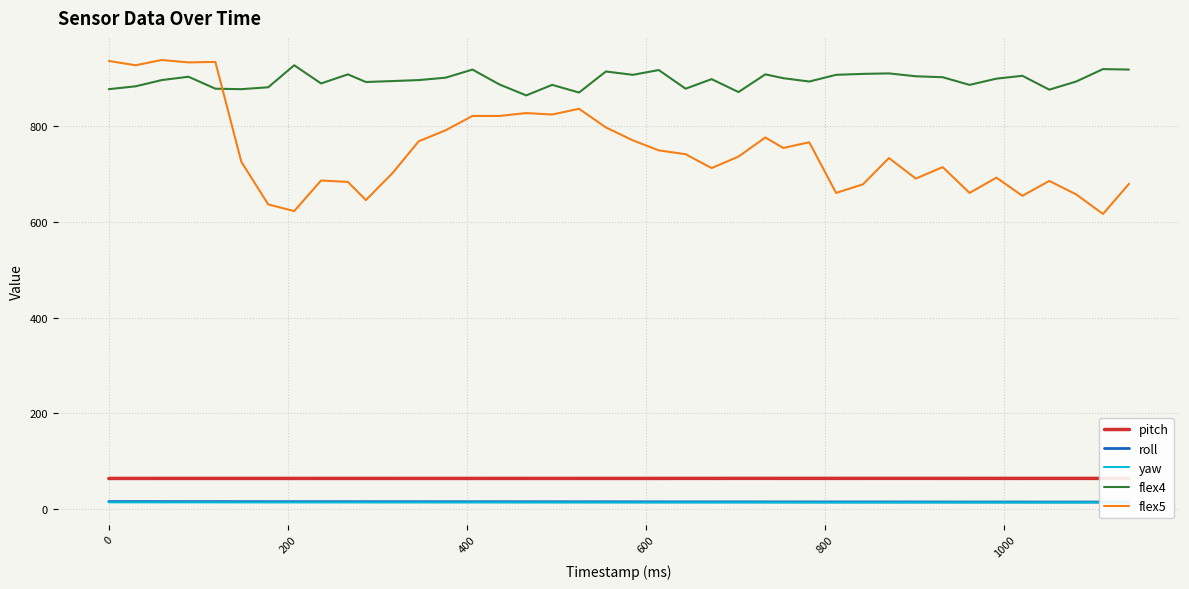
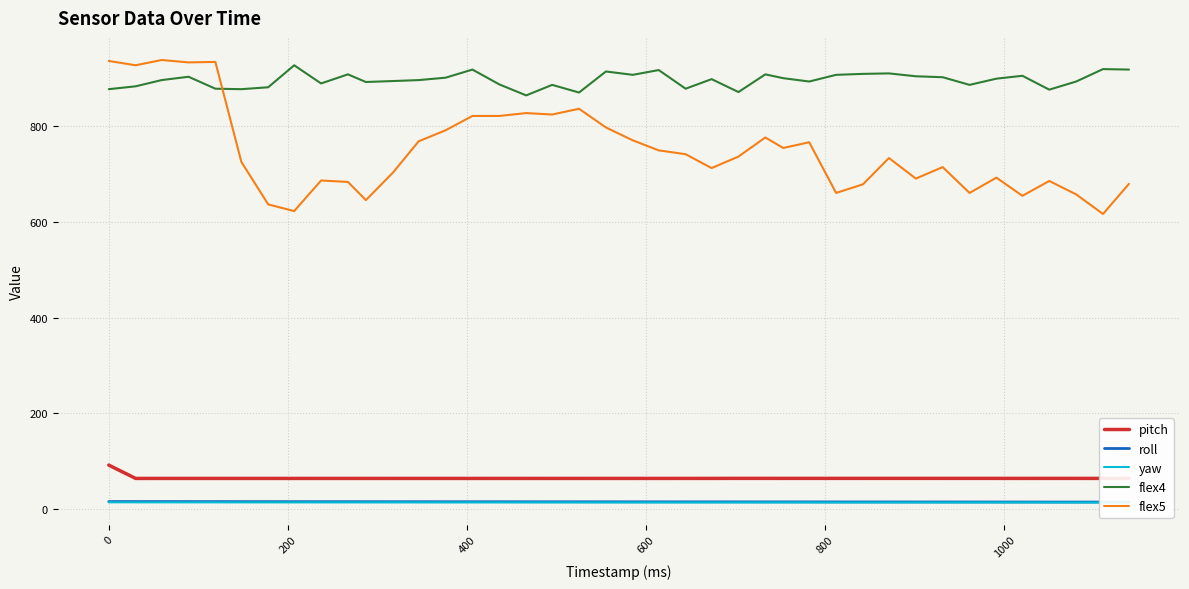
  {
    "pitch": {
-     "0": 60
+     "0": 90
    },
    "flex4": {
      "0": 880
    },
    "flex5": {
      "0": 940
    }
  }
